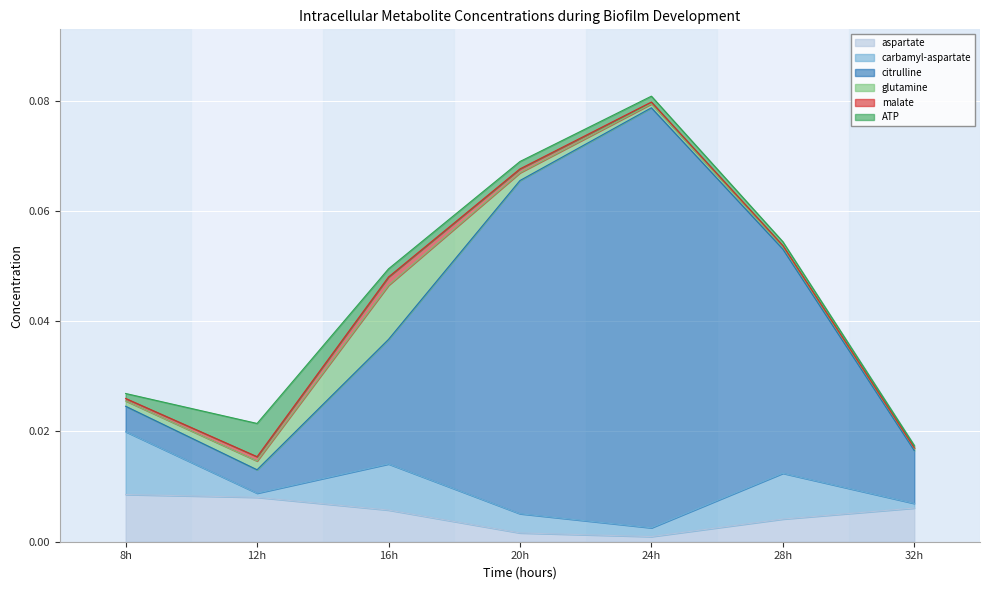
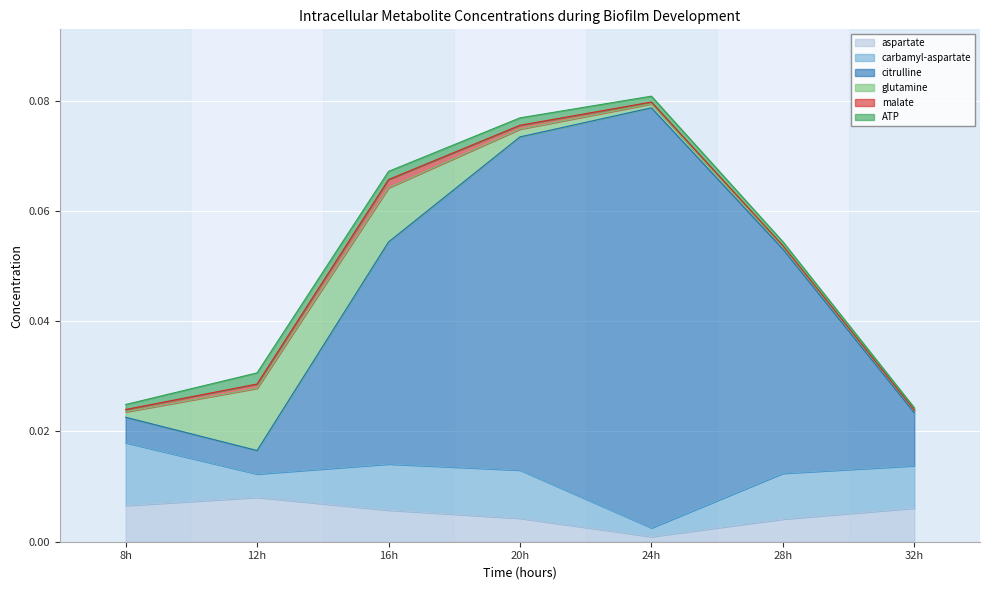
  {
    "aspartate": {
-     "8h": 0.009,
+     "8h": 0.007,
      "12h": 0.008,
      "16h": 0.006,
-     "20h": 0.002,
+     "20h": 0.004,
      "24h": 0.001,
      "28h": 0.004,
      "32h": 0.006
    },
    "carbamyl-aspartate": {
      "8h": 0.011,
-     "12h": 0.001,
+     "12h": 0.004,
      "16h": 0.008,
-     "20h": 0.003,
+     "20h": 0.009,
      "24h": 0.002,
      "28h": 0.008,
-     "32h": 0.001
+     "32h": 0.008
    },
    "citrulline": {
      "8h": 0.005,
      "12h": 0.004,
-     "16h": 0.023,
+     "16h": 0.040,
      "20h": 0.060,
      "24h": 0.076
    },
    "glutamine": {
-     "12h": 0.002,
+     "12h": 0.011,
      "16h": 0.010,
      "20h": 0.001
    },
    "malate": {
      "12h": 0.001,
      "16h": 0.002,
      "20h": 0.001
    },
    "ATP": {
      "8h": 0.001,
-     "12h": 0.006,
+     "12h": 0.002,
      "16h": 0.001,
      "20h": 0.001,
      "24h": 0.001,
      "28h": 0.001
    }
  }
